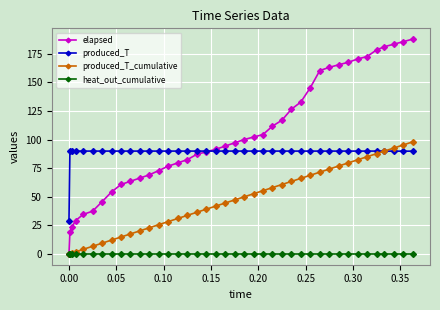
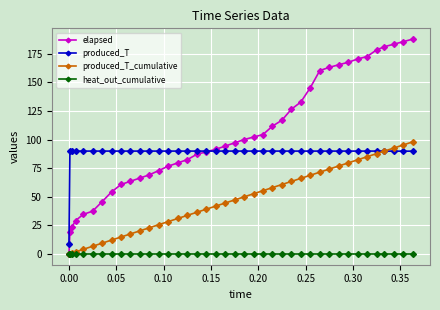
  {
    "produced_T": {
-     "0.00": 29
+     "0.00": 9
    }
  }
